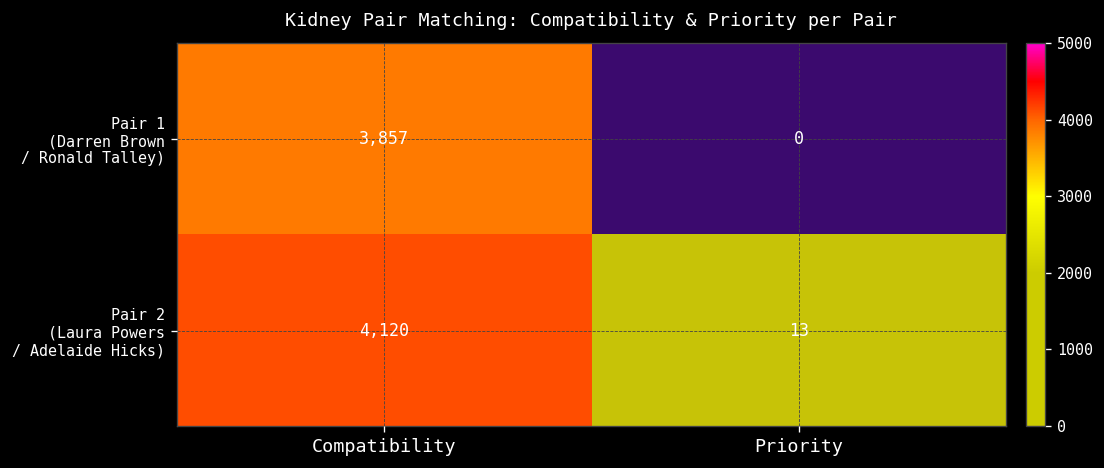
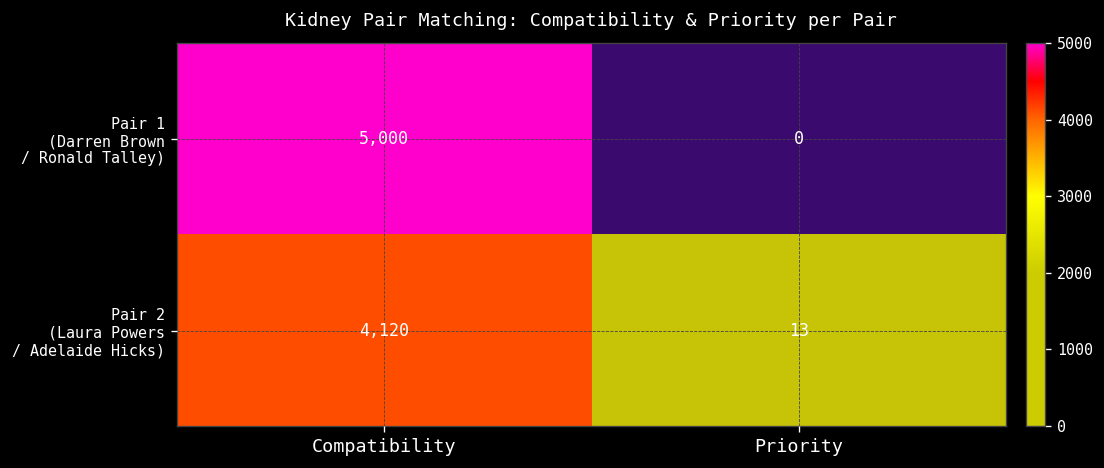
  {
    "Pair 1 (Darren Brown / Ronald Talley)": {
-     "Compatibility": "3,857",
+     "Compatibility": "5,000",
      "Priority": "0"
    },
    "Pair 2 (Laura Powers / Adelaide Hicks)": {
      "Compatibility": "4,120",
      "Priority": "13"
    }
  }
